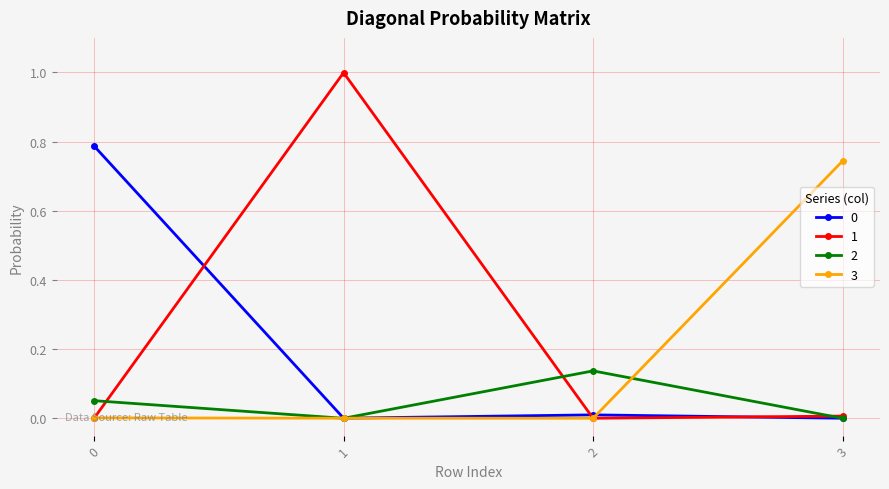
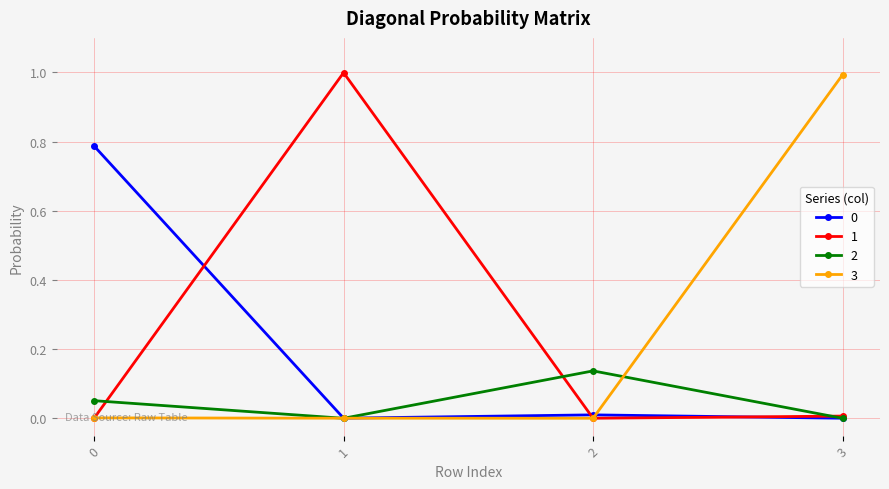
  {
    "0": {
      "0": 0.79,
      "2": 0.01
    },
    "1": {
      "1": 1.00
    },
    "2": {
      "0": 0.05,
      "2": 0.14
    },
    "3": {
-     "3": 0.74
+     "3": 0.99
    }
  }
